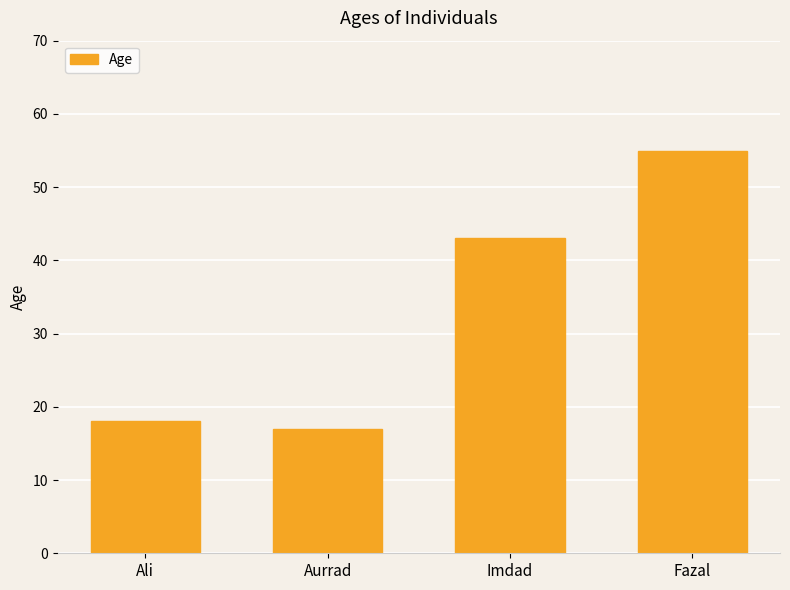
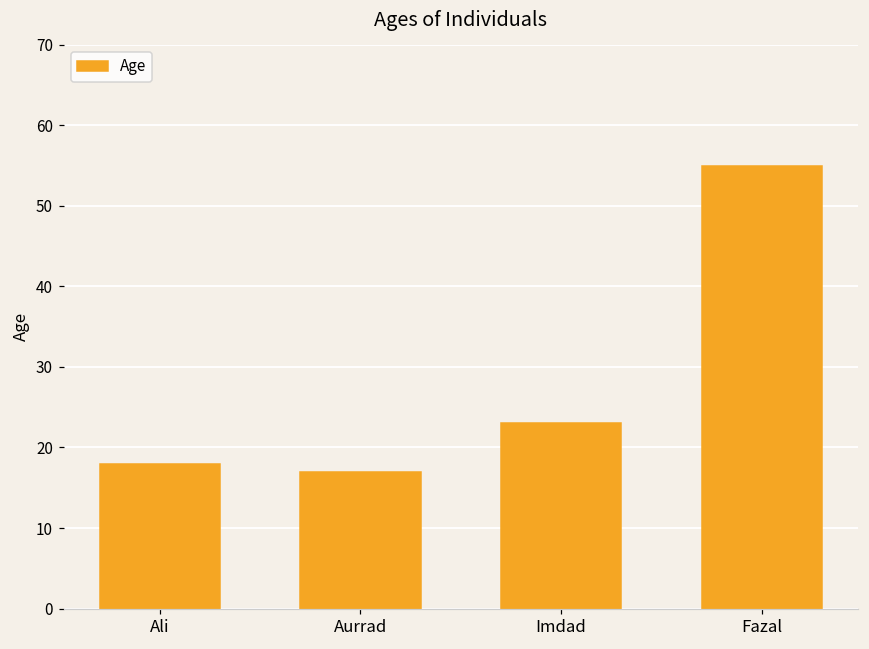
  {
    "Ali": 18,
    "Aurrad": 17,
-   "Imdad": 43,
+   "Imdad": 23,
    "Fazal": 55
  }
